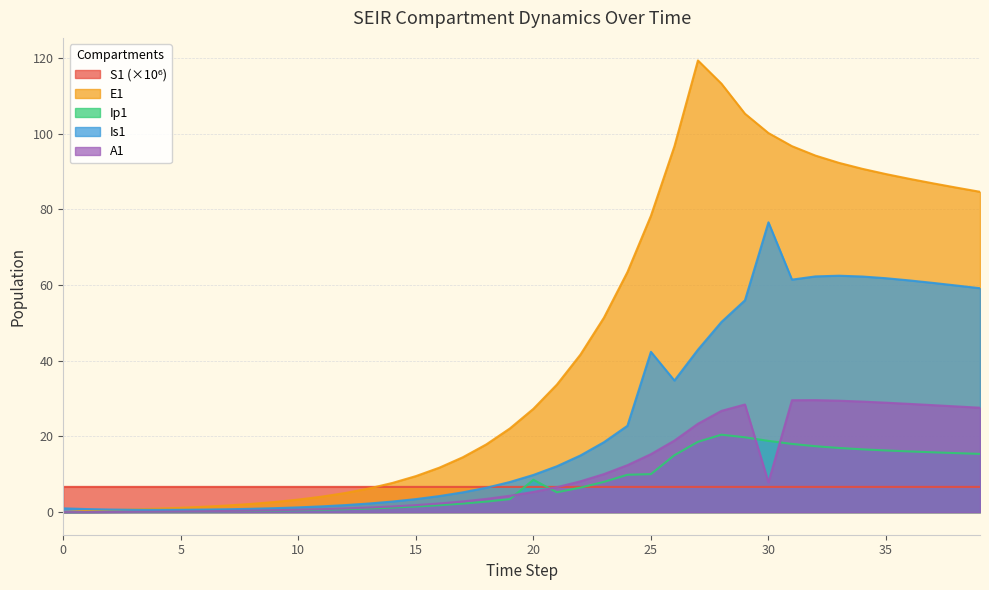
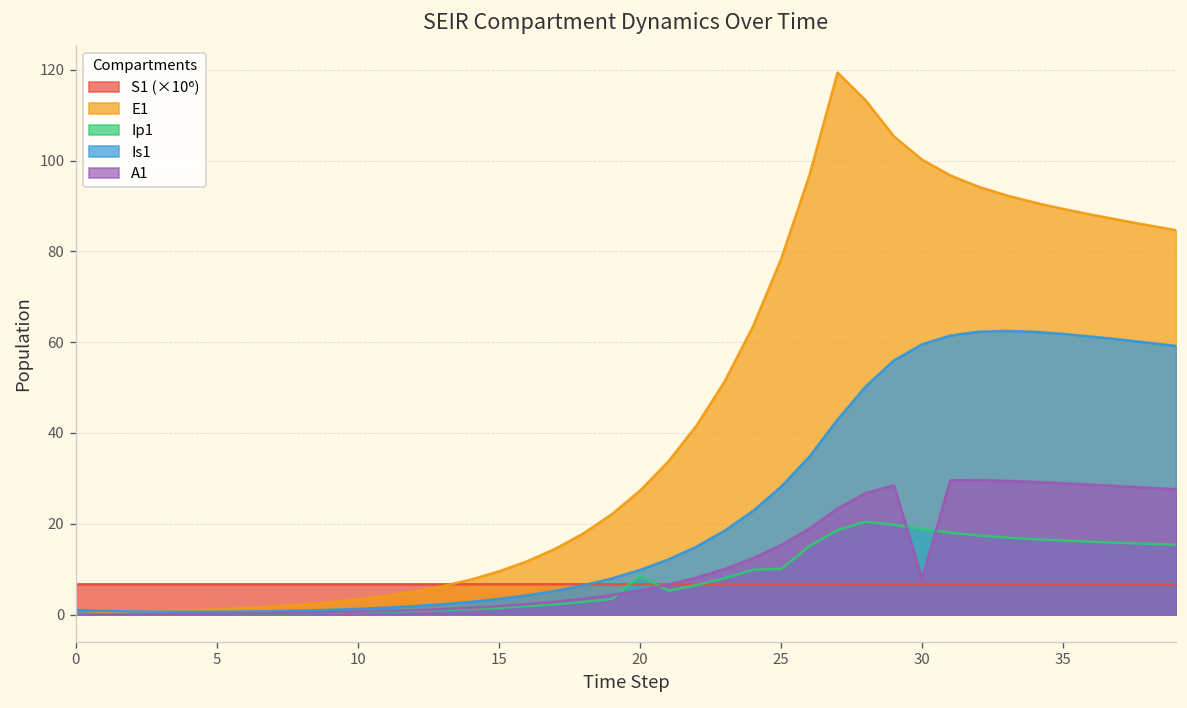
  {
    "S1 (×10⁶)": {
      "0": 7,
      "5": 7,
      "10": 7,
      "15": 7,
      "20": 7,
      "25": 7,
      "30": 7,
      "35": 7
    },
    "E1": {
      "10": 3,
      "15": 10,
      "20": 27,
      "25": 78,
      "30": 100,
      "35": 89
    },
    "Ip1": {
      "20": 9,
      "25": 10,
      "30": 19,
      "35": 16
    },
    "Is1": {
      "0": 1,
      "15": 3,
      "20": 10,
-     "25": 42,
-     "30": 77,
+     "25": 28,
+     "30": 60,
      "35": 62
    },
    "A1": {
      "20": 5,
      "25": 15,
      "30": 8,
      "35": 29
    }
  }
